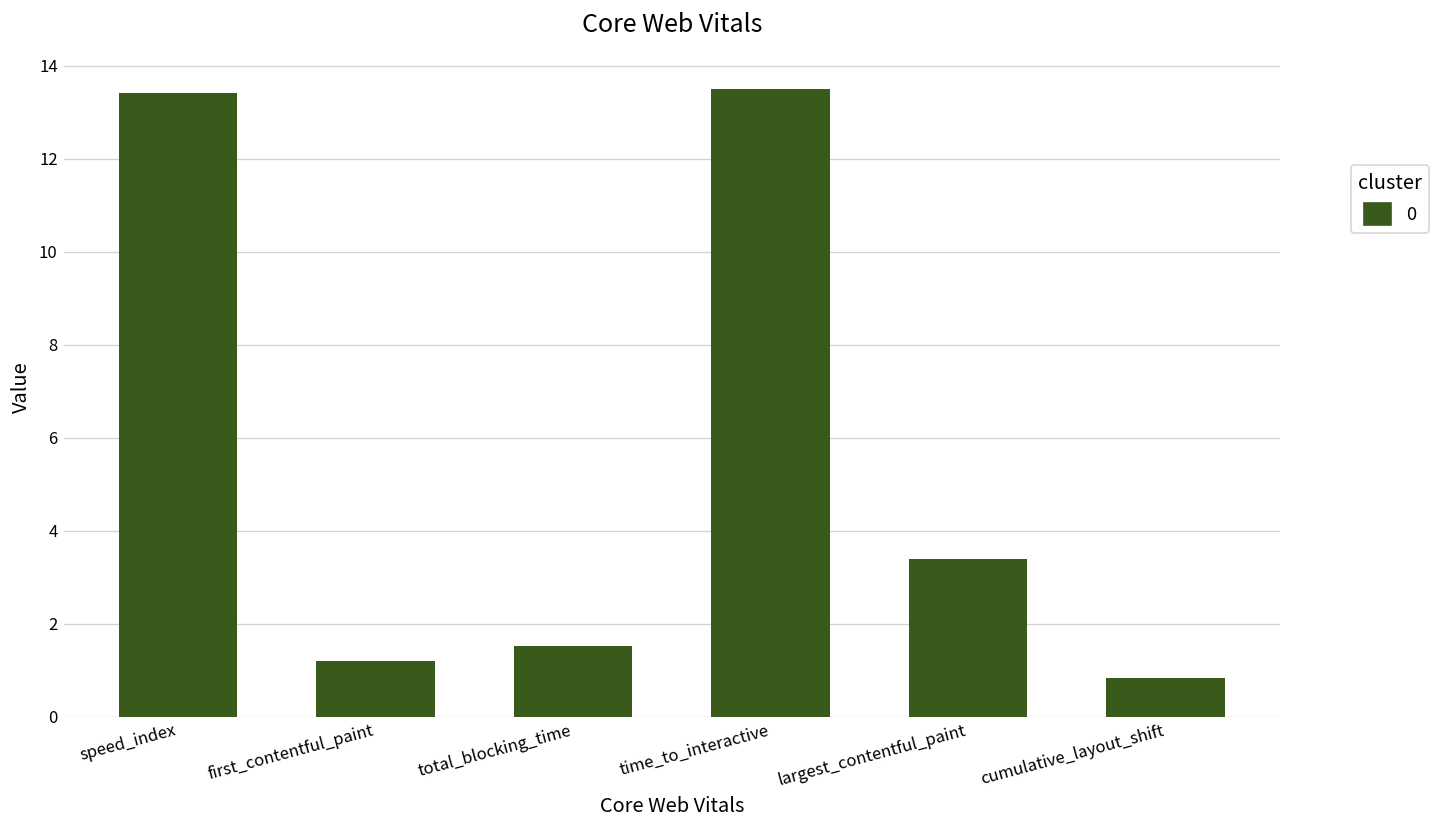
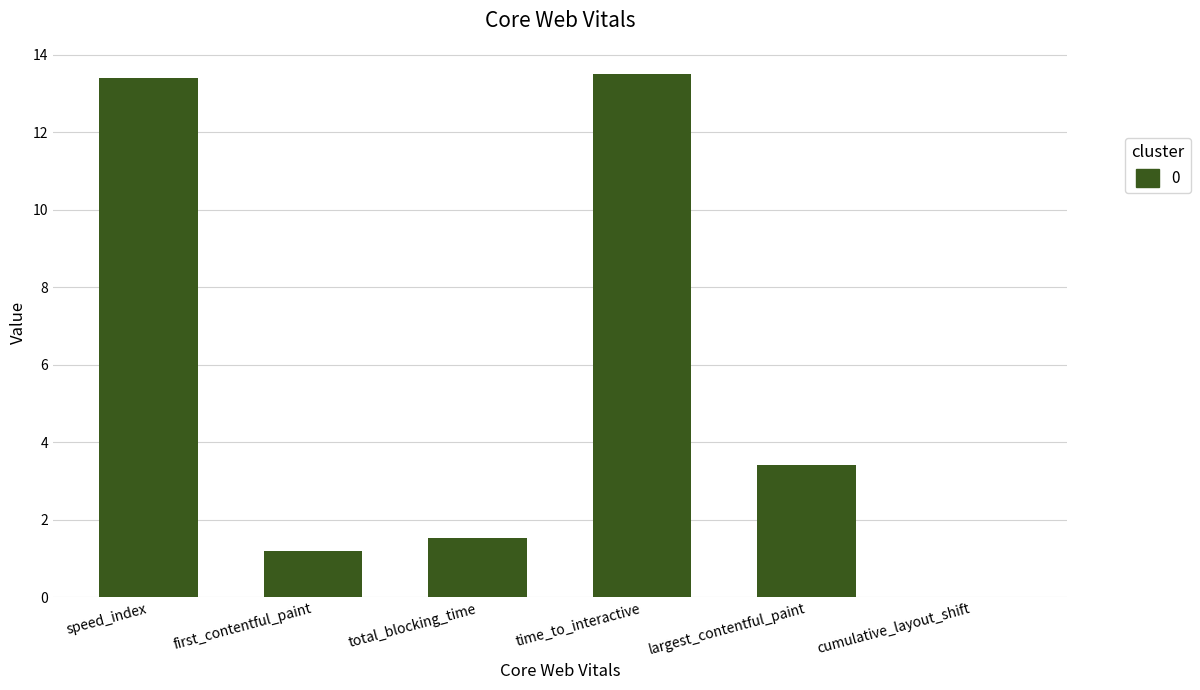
  {
    "speed_index": 13.4,
    "first_contentful_paint": 1.2,
    "total_blocking_time": 1.5,
    "time_to_interactive": 13.5,
    "largest_contentful_paint": 3.4,
-   "cumulative_layout_shift": 0.8
+   "cumulative_layout_shift": 0.0
  }
